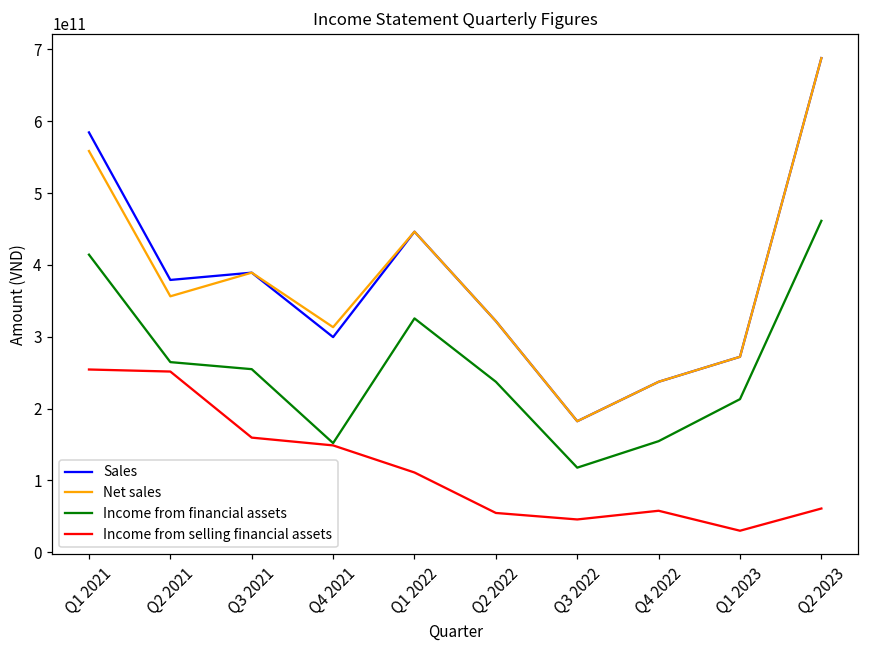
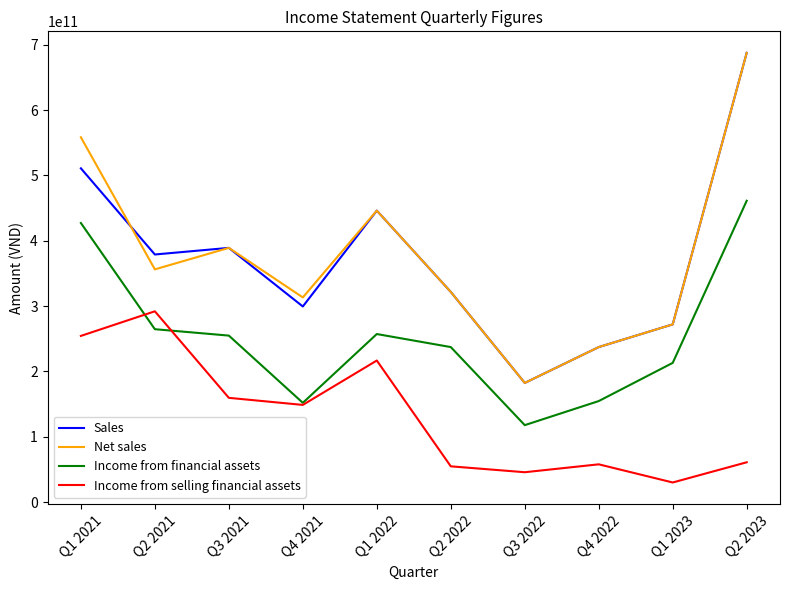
  {
    "Sales": {
-     "Q1 2021": 580000000000,
+     "Q1 2021": 510000000000,
      "Q2 2021": 380000000000,
      "Q4 2021": 300000000000
    },
    "Net sales": {
      "Q1 2021": 560000000000,
      "Q2 2021": 360000000000,
      "Q4 2021": 310000000000
    },
    "Income from financial assets": {
-     "Q1 2021": 410000000000,
+     "Q1 2021": 430000000000,
      "Q2 2021": 260000000000,
      "Q3 2021": 250000000000,
-     "Q1 2022": 330000000000,
+     "Q1 2022": 260000000000,
      "Q2 2022": 240000000000,
      "Q3 2022": 120000000000,
      "Q4 2022": 150000000000,
      "Q1 2023": 210000000000,
      "Q2 2023": 460000000000
    },
    "Income from selling financial assets": {
      "Q1 2021": 250000000000,
-     "Q2 2021": 250000000000,
+     "Q2 2021": 290000000000,
      "Q3 2021": 160000000000,
-     "Q1 2022": 110000000000,
+     "Q1 2022": 220000000000,
      "Q2 2022": 50000000000,
      "Q3 2022": 50000000000,
      "Q4 2022": 60000000000,
      "Q1 2023": 30000000000,
      "Q2 2023": 60000000000
    }
  }
